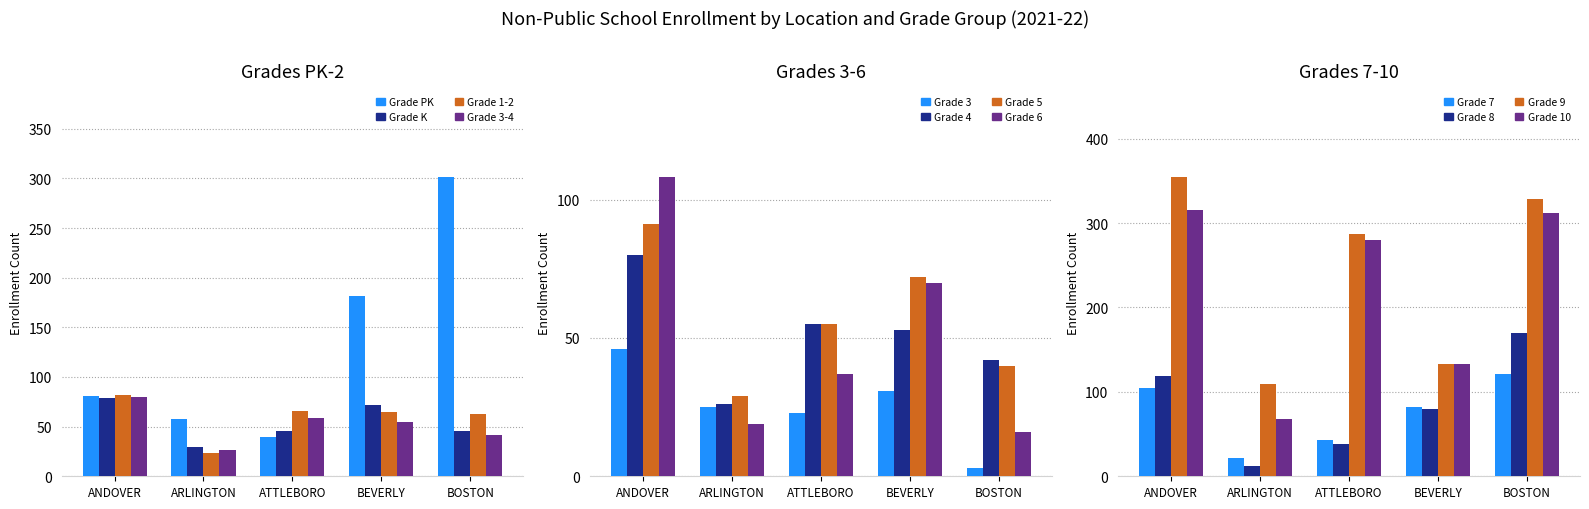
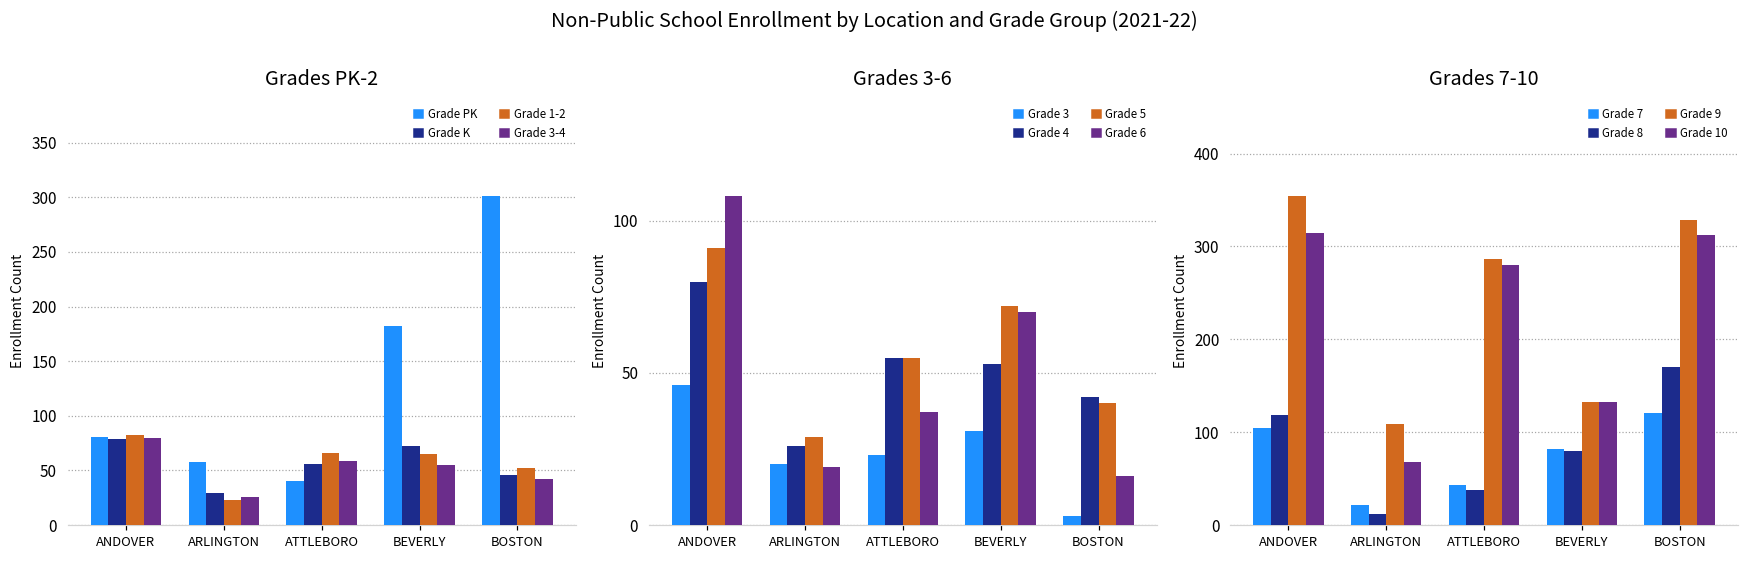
  {
    "Grades PK-2": {
      "Grade PK": {
        "ANDOVER": 80,
        "ARLINGTON": 60,
        "ATTLEBORO": 40,
        "BEVERLY": 180,
        "BOSTON": 300
      },
      "Grade K": {
        "ANDOVER": 80,
        "ARLINGTON": 30,
-       "ATTLEBORO": 50,
+       "ATTLEBORO": 60,
        "BEVERLY": 70,
        "BOSTON": 50
      },
      "Grade 1-2": {
        "ANDOVER": 80,
        "ARLINGTON": 20,
        "ATTLEBORO": 70,
        "BEVERLY": 70,
-       "BOSTON": 60
+       "BOSTON": 50
      },
      "Grade 3-4": {
        "ANDOVER": 80,
        "ARLINGTON": 30,
        "ATTLEBORO": 60,
        "BEVERLY": 60,
        "BOSTON": 40
      }
    },
    "Grades 3-6": {
      "Grade 3": {
        "ANDOVER": 46,
-       "ARLINGTON": 25,
+       "ARLINGTON": 20,
        "ATTLEBORO": 23,
        "BEVERLY": 31,
        "BOSTON": 3
      },
      "Grade 4": {
        "ANDOVER": 80,
        "ARLINGTON": 26,
        "ATTLEBORO": 55,
        "BEVERLY": 53,
        "BOSTON": 42
      },
      "Grade 5": {
        "ANDOVER": 91,
        "ARLINGTON": 29,
        "ATTLEBORO": 55,
        "BEVERLY": 72,
        "BOSTON": 40
      },
      "Grade 6": {
        "ANDOVER": 108,
        "ARLINGTON": 19,
        "ATTLEBORO": 37,
        "BEVERLY": 70,
        "BOSTON": 16
      }
    },
    "Grades 7-10": {
      "Grade 7": {
        "ANDOVER": 110,
        "ARLINGTON": 20,
        "ATTLEBORO": 40,
        "BEVERLY": 80,
        "BOSTON": 120
      },
      "Grade 8": {
        "ANDOVER": 120,
        "ARLINGTON": 10,
        "ATTLEBORO": 40,
        "BEVERLY": 80,
        "BOSTON": 170
      },
      "Grade 9": {
        "ANDOVER": 350,
        "ARLINGTON": 110,
        "ATTLEBORO": 290,
        "BEVERLY": 130,
        "BOSTON": 330
      },
      "Grade 10": {
        "ANDOVER": 320,
        "ARLINGTON": 70,
        "ATTLEBORO": 280,
        "BEVERLY": 130,
        "BOSTON": 310
      }
    }
  }
